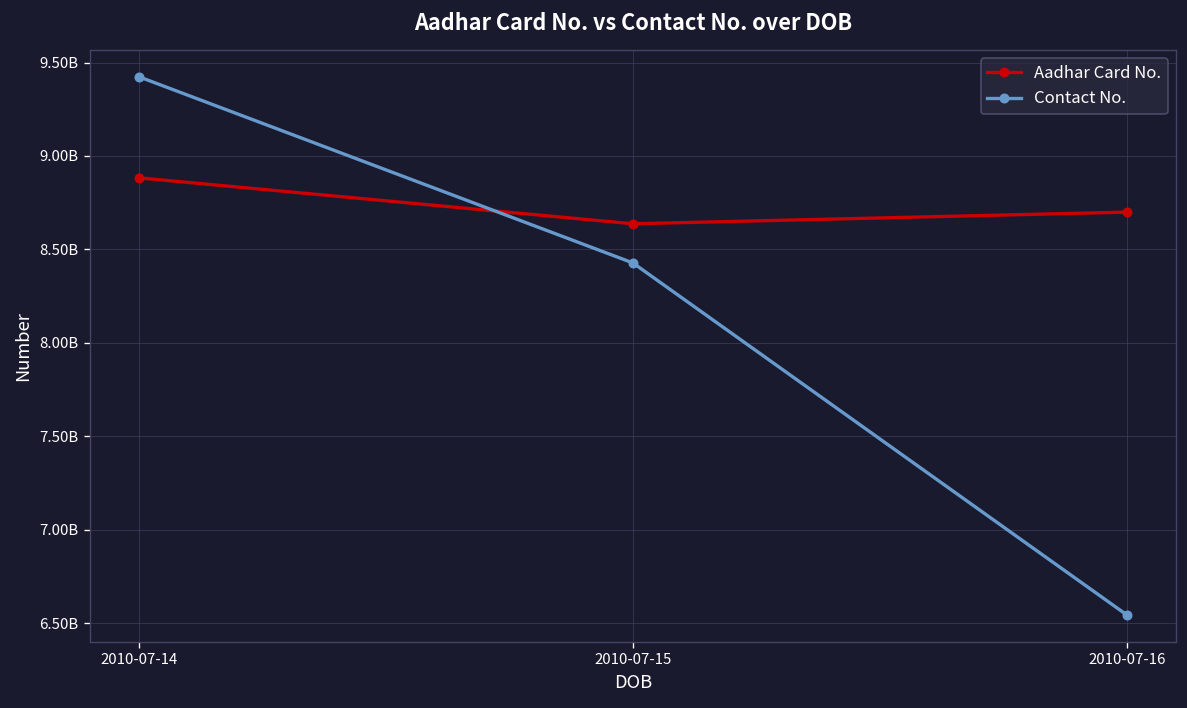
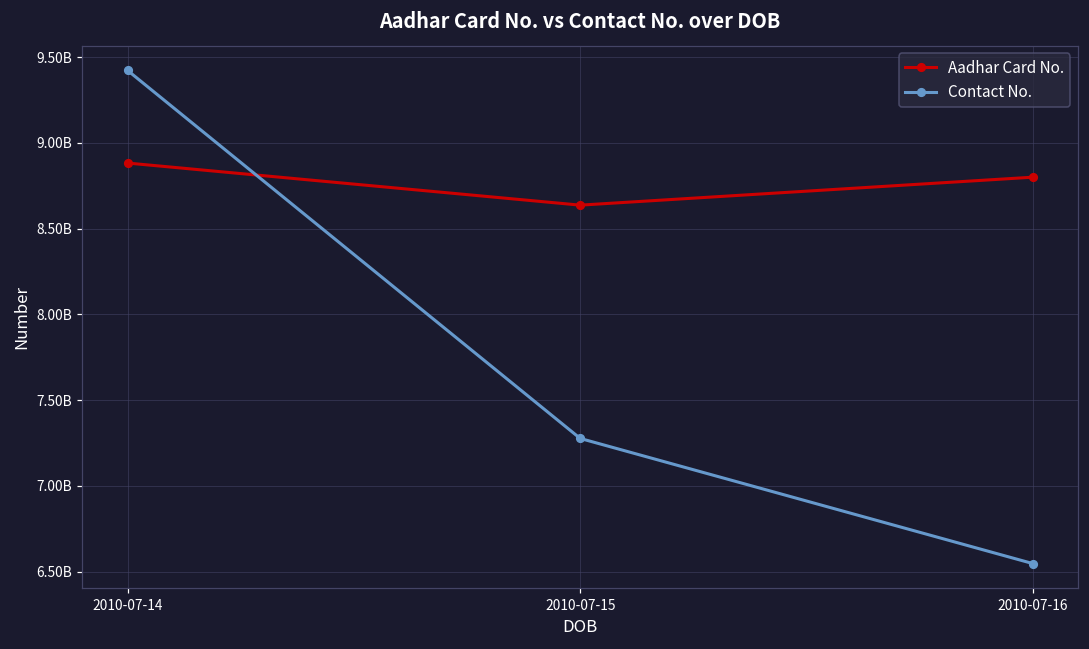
  {
    "Aadhar Card No.": {
      "2010-07-14": 8880000000,
      "2010-07-15": 8640000000,
-     "2010-07-16": 8700000000
+     "2010-07-16": 8800000000
    },
    "Contact No.": {
      "2010-07-14": 9420000000,
-     "2010-07-15": 8430000000,
+     "2010-07-15": 7280000000,
      "2010-07-16": 6550000000
    }
  }
